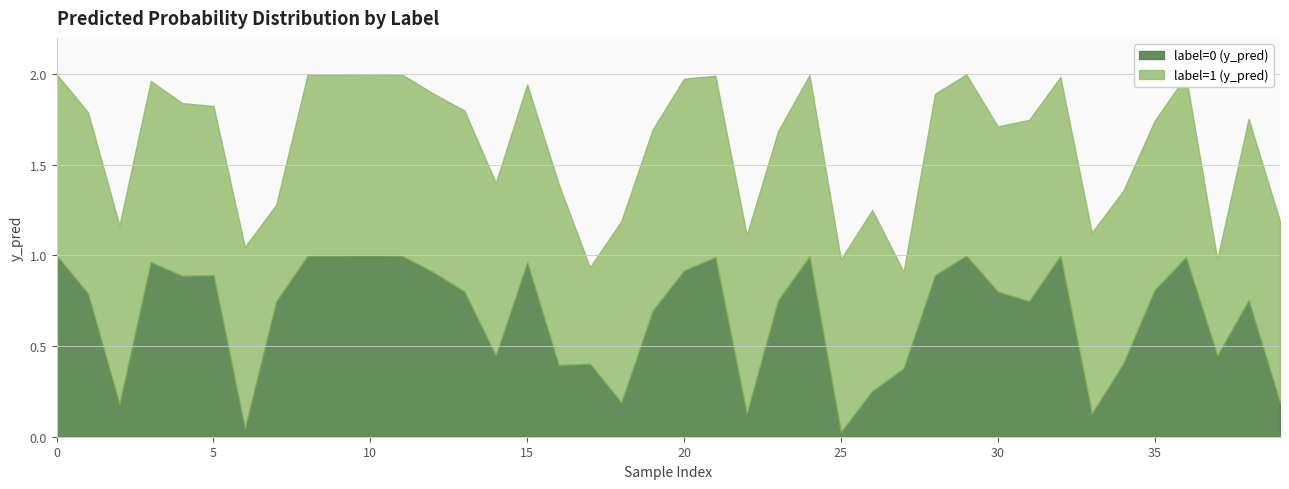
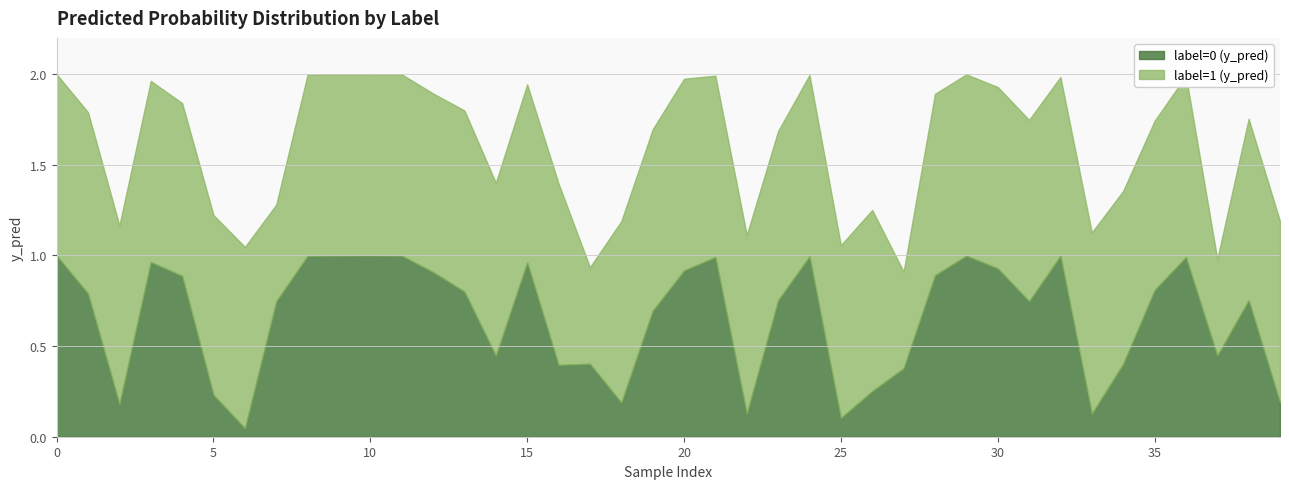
  {
    "label=0 (y_pred)": {
      "0": 1.00,
-     "5": 0.89,
+     "5": 0.23,
      "10": 1.00,
      "15": 0.96,
      "20": 0.92,
-     "25": 0.03,
-     "30": 0.80,
+     "25": 0.10,
+     "30": 0.93,
      "35": 0.81
    },
    "label=1 (y_pred)": {
      "0": 1.00,
-     "5": 0.93,
+     "5": 0.99,
      "10": 1.00,
      "15": 0.98,
      "20": 1.06,
      "25": 0.95,
-     "30": 0.91,
+     "30": 1.00,
      "35": 0.93
    }
  }
